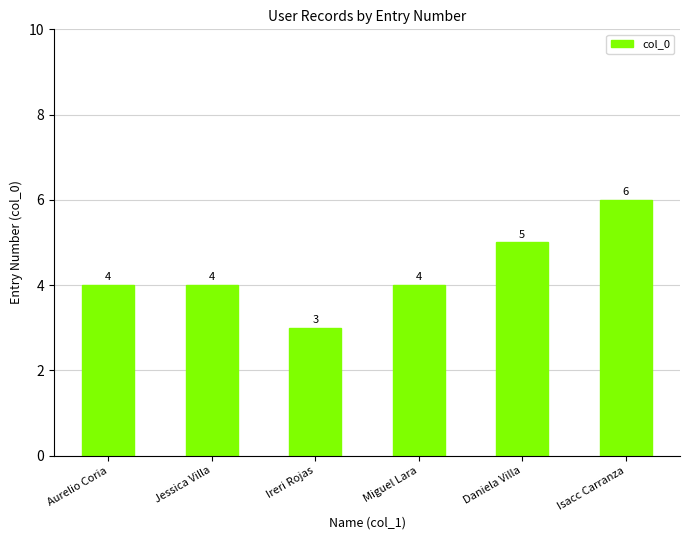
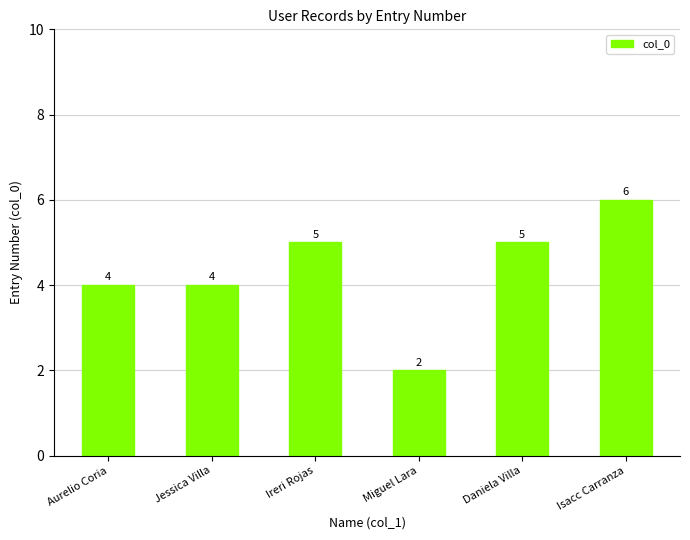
  {
    "Aurelio Coria": 4,
    "Jessica Villa": 4,
-   "Ireri Rojas": 3,
-   "Miguel Lara": 4,
+   "Ireri Rojas": 5,
+   "Miguel Lara": 2,
    "Daniela Villa": 5,
    "Isacc Carranza": 6
  }
